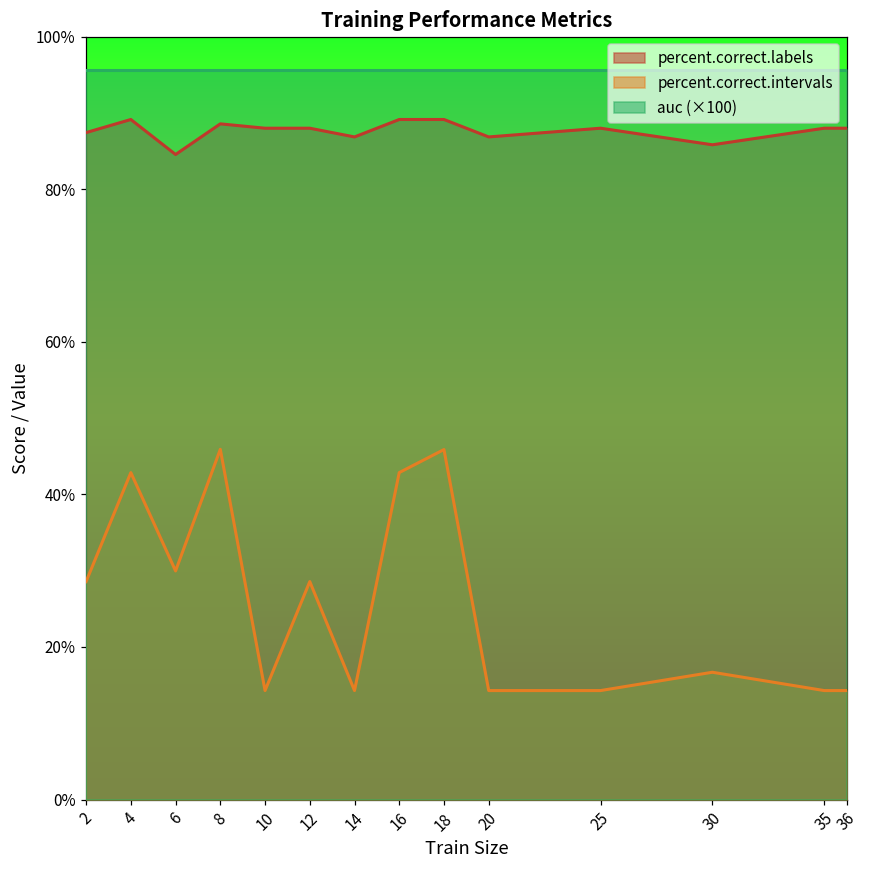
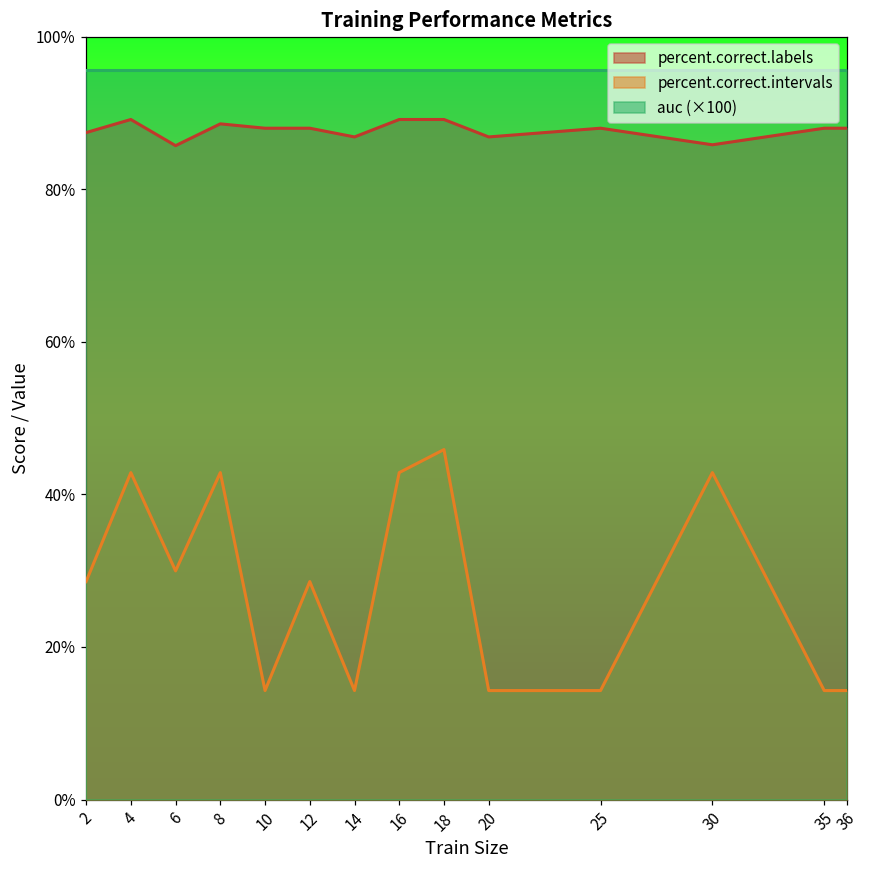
  {
    "percent.correct.labels": {
      "2": "87%",
      "4": "89%",
-     "6": "85%",
+     "6": "86%",
      "8": "89%",
      "10": "88%",
      "12": "88%",
      "14": "87%",
      "16": "89%",
      "18": "89%",
      "20": "87%",
      "25": "88%",
      "30": "86%",
      "35": "88%",
      "36": "88%"
    },
    "percent.correct.intervals": {
      "2": "29%",
      "4": "43%",
      "6": "30%",
-     "8": "46%",
+     "8": "43%",
      "10": "14%",
      "12": "29%",
      "14": "14%",
      "16": "43%",
      "18": "46%",
      "20": "14%",
      "25": "14%",
-     "30": "17%",
+     "30": "43%",
      "35": "14%",
      "36": "14%"
    },
    "auc (×100)": {
      "2": "96%",
      "4": "96%",
      "6": "96%",
      "8": "96%",
      "10": "96%",
      "12": "96%",
      "14": "96%",
      "16": "96%",
      "18": "96%",
      "20": "96%",
      "25": "96%",
      "36": "96%"
    }
  }
